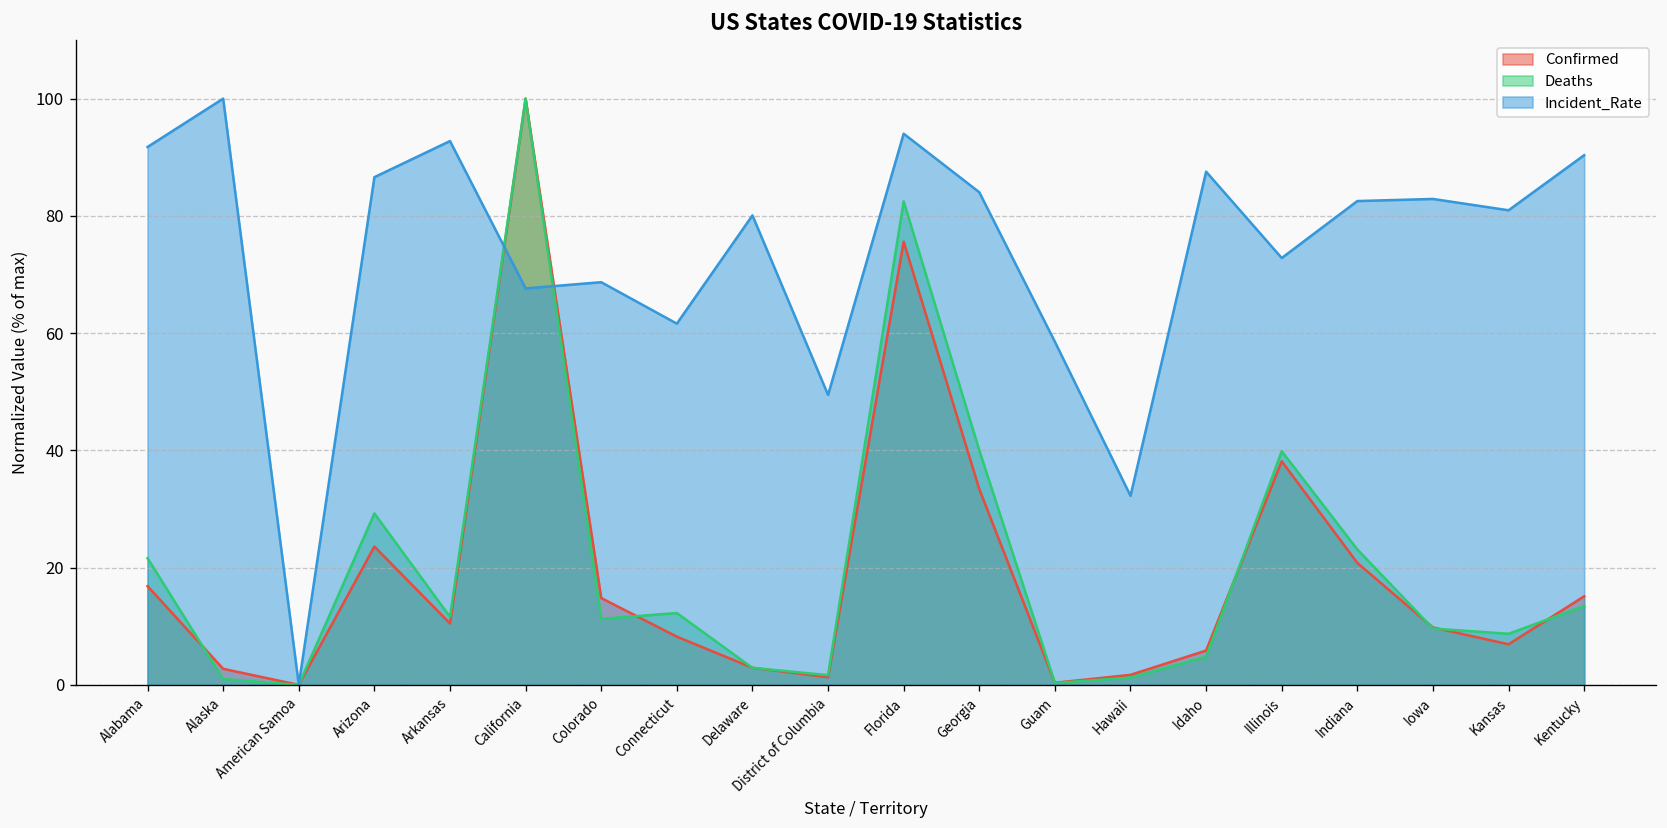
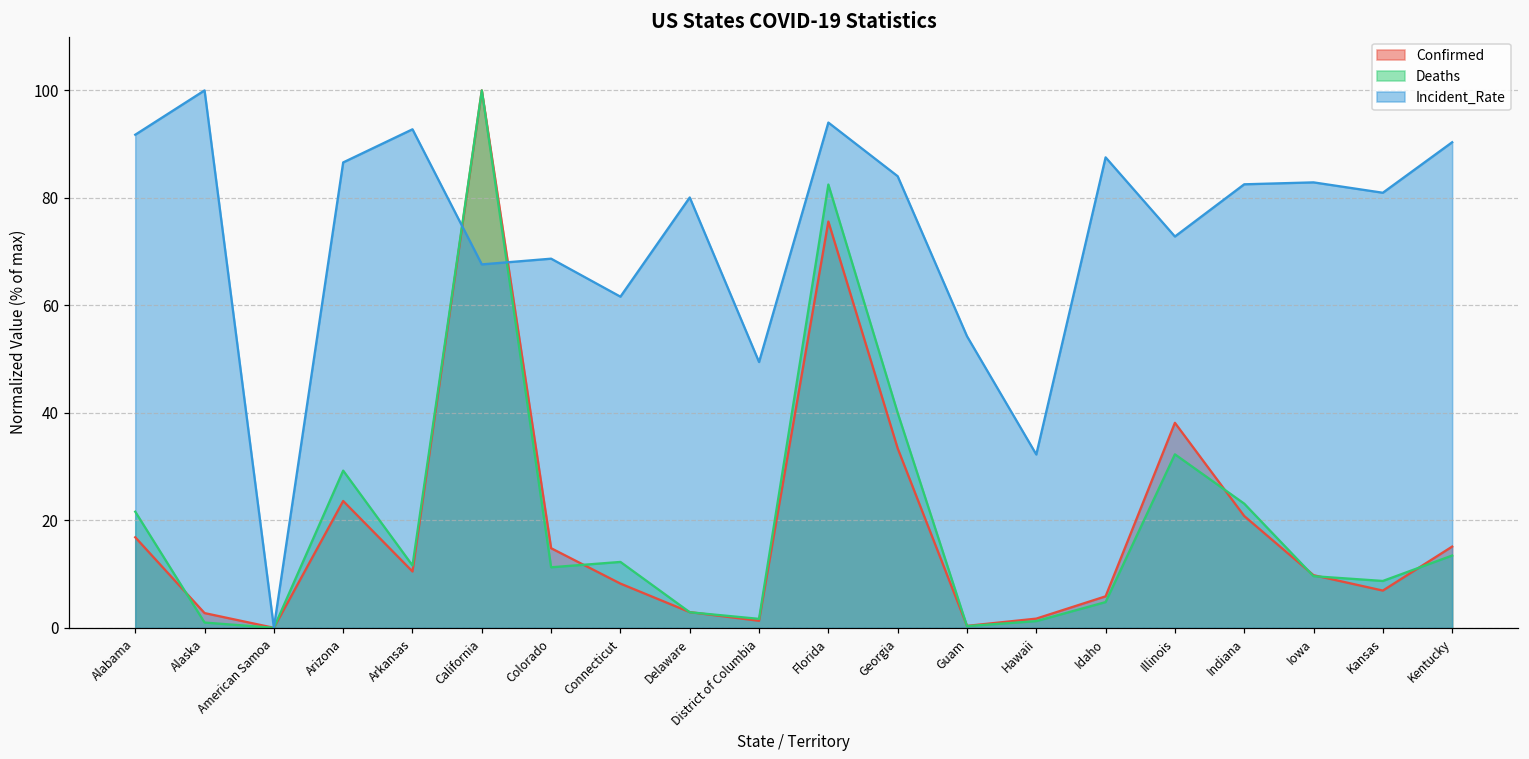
  {
    "Confirmed": {
      "Alabama": 17,
      "Alaska": 3,
      "Arizona": 24,
      "Arkansas": 10,
      "Colorado": 15,
      "Connecticut": 8,
      "Florida": 76,
      "Georgia": 33,
      "Idaho": 6,
      "Illinois": 38,
      "Indiana": 21,
      "Kansas": 7,
      "Kentucky": 15
    },
    "Deaths": {
      "Alabama": 22,
      "Alaska": 1,
      "Arizona": 29,
      "Arkansas": 12,
      "Colorado": 11,
      "Connecticut": 12,
      "Florida": 82,
      "Georgia": 40,
      "Idaho": 5,
-     "Illinois": 40,
+     "Illinois": 32,
      "Indiana": 23,
      "Kansas": 9,
      "Kentucky": 13
    },
    "Incident_Rate": {
      "Alabama": 92,
      "Alaska": 100,
      "Arizona": 87,
      "Arkansas": 93,
      "California": 68,
      "Colorado": 69,
      "Connecticut": 62,
      "Delaware": 80,
      "District of Columbia": 49,
      "Florida": 94,
      "Georgia": 84,
-     "Guam": 59,
+     "Guam": 54,
      "Hawaii": 32,
      "Idaho": 88,
      "Illinois": 73,
      "Indiana": 83,
      "Iowa": 83,
      "Kansas": 81,
      "Kentucky": 90
    }
  }
